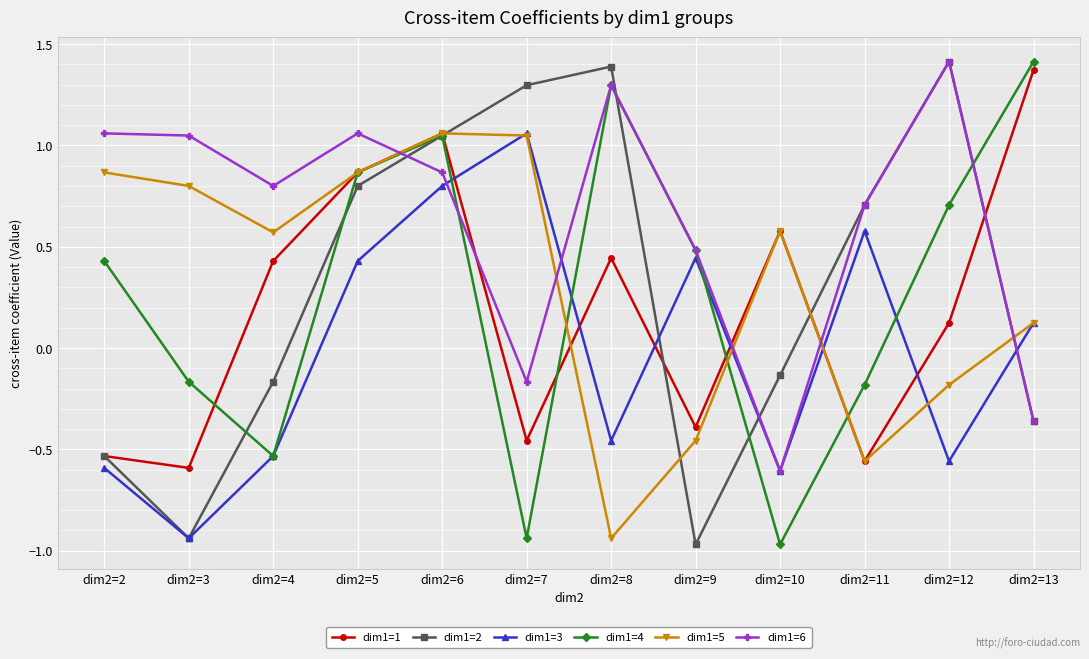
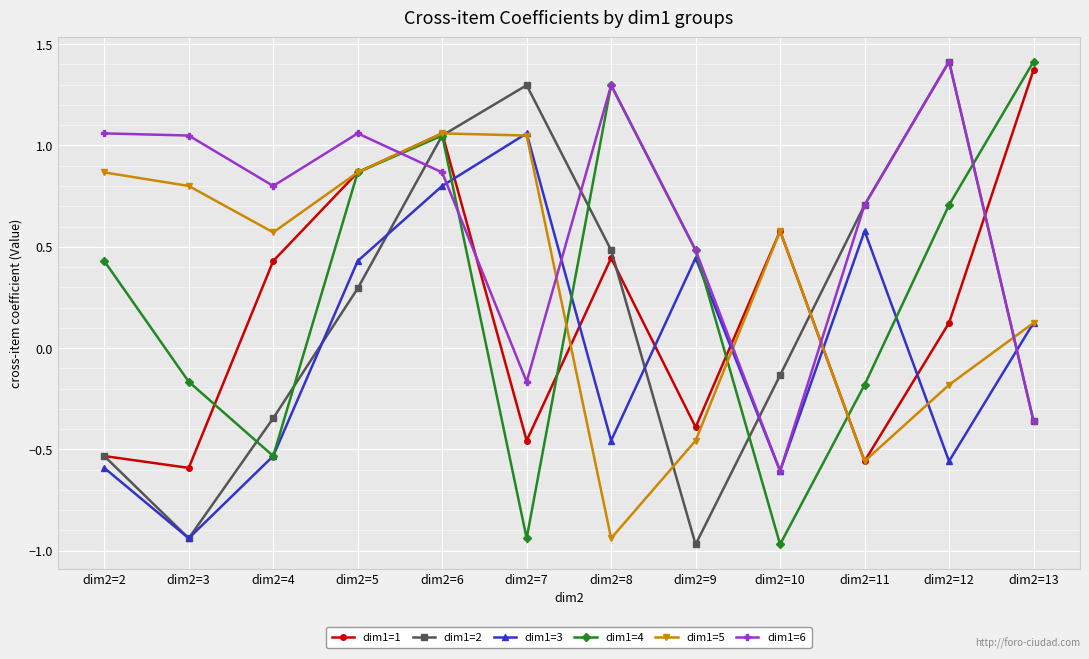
  {
    "dim1=1": {
      "dim2=3": -0.59,
      "dim2=4": 0.43,
      "dim2=7": -0.46,
      "dim2=8": 0.44,
      "dim2=9": -0.39,
      "dim2=12": 0.12,
      "dim2=13": 1.37
    },
    "dim1=2": {
-     "dim2=4": -0.17,
-     "dim2=5": 0.80,
+     "dim2=4": -0.35,
+     "dim2=5": 0.29,
      "dim2=7": 1.30,
-     "dim2=8": 1.39,
+     "dim2=8": 0.48,
      "dim2=9": -0.97,
      "dim2=10": -0.13
    },
    "dim1=3": {
      "dim2=2": -0.59,
      "dim2=5": 0.43,
      "dim2=6": 0.80,
      "dim2=8": -0.46,
      "dim2=9": 0.44,
      "dim2=11": 0.58,
      "dim2=12": -0.56
    },
    "dim1=4": {
      "dim2=2": 0.43,
      "dim2=3": -0.17,
      "dim2=7": -0.94,
      "dim2=10": -0.97,
      "dim2=11": -0.18,
      "dim2=12": 0.71,
      "dim2=13": 1.41
    },
    "dim1=5": {
      "dim2=2": 0.87,
      "dim2=3": 0.80,
      "dim2=4": 0.57,
      "dim2=8": -0.94,
      "dim2=9": -0.46,
      "dim2=12": -0.18
    },
    "dim1=6": {
      "dim2=2": 1.06,
      "dim2=3": 1.05,
      "dim2=4": 0.80,
      "dim2=5": 1.06,
      "dim2=6": 0.87,
      "dim2=7": -0.17
    }
  }
